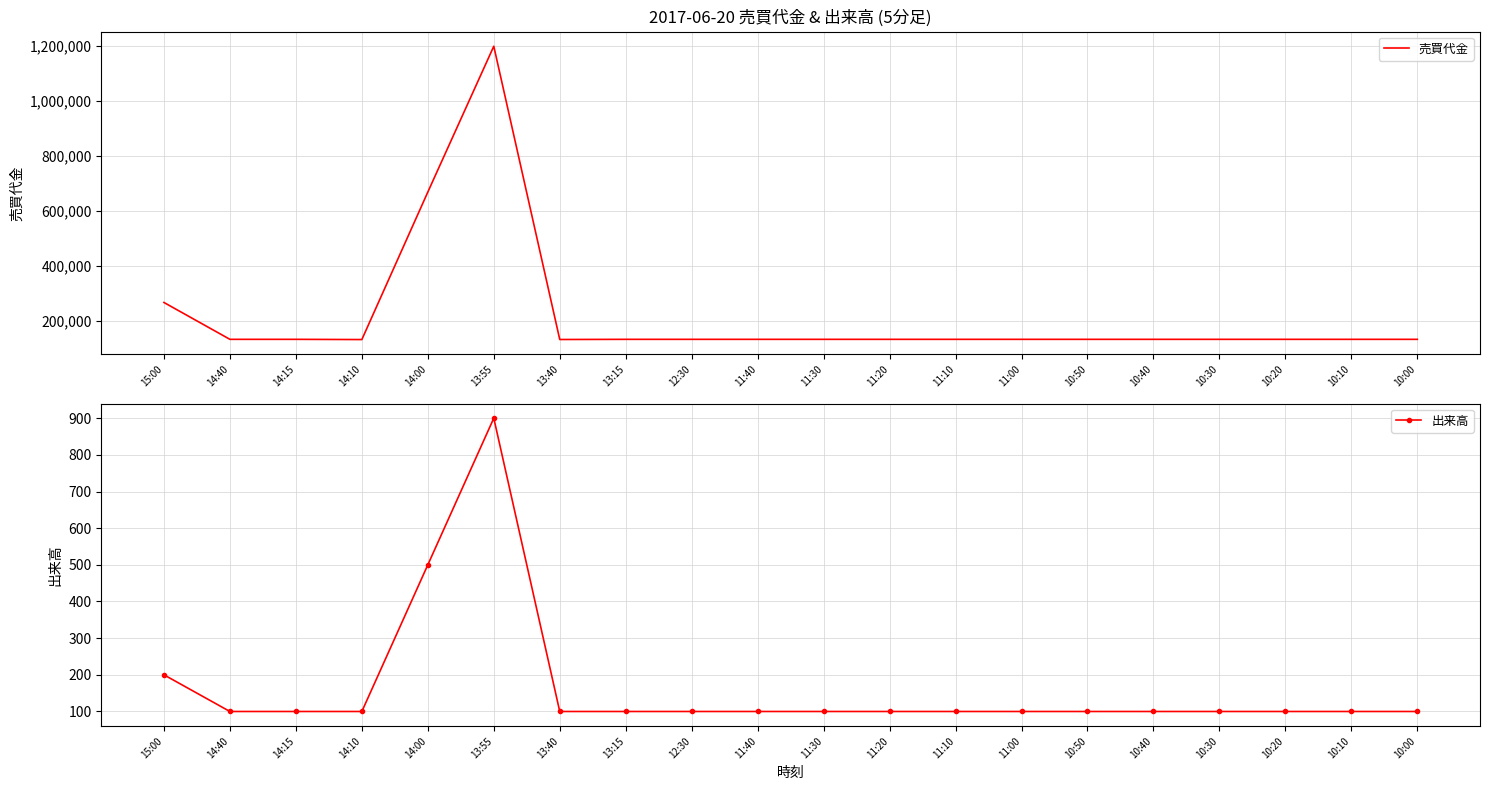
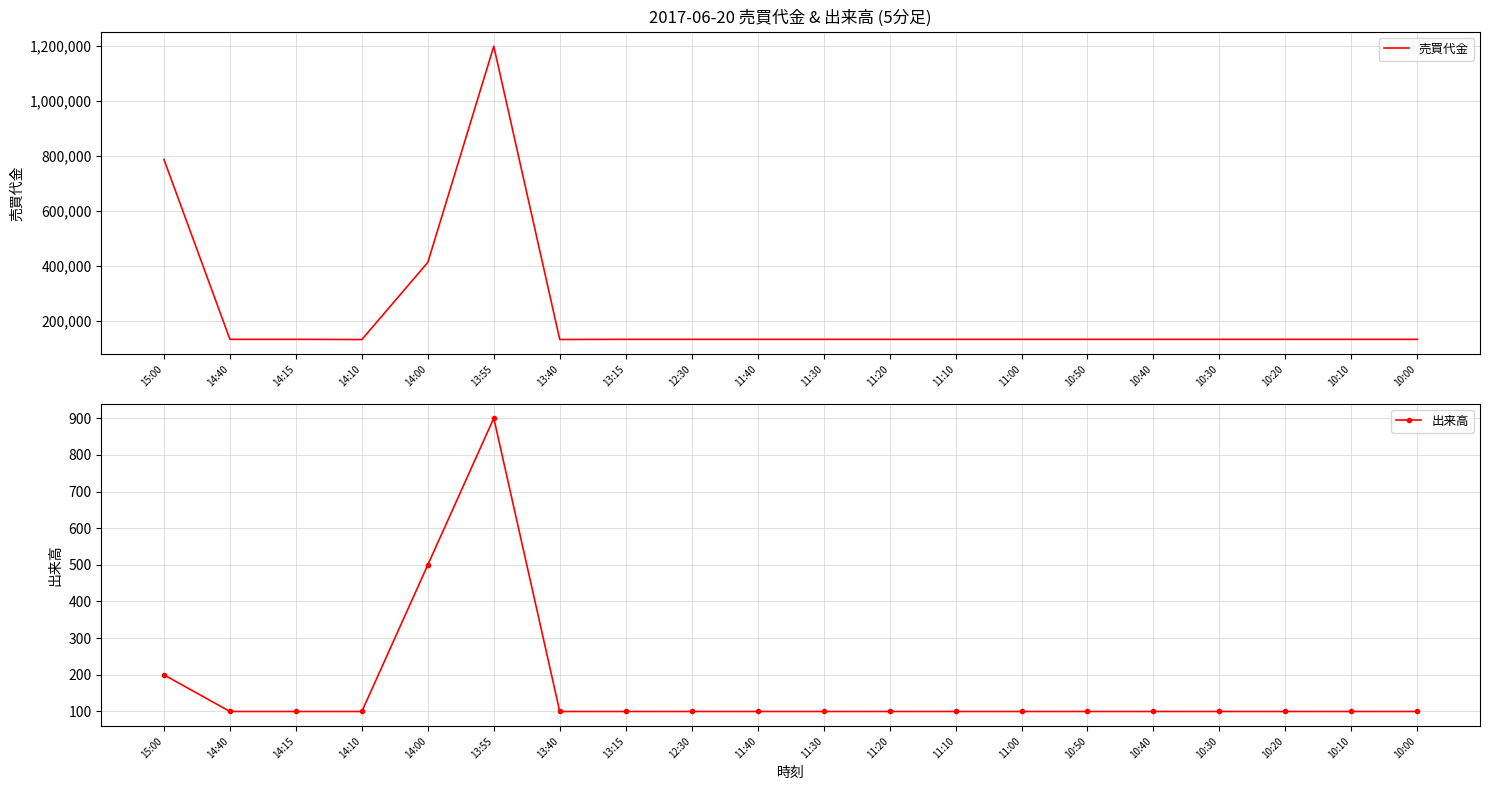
  {
    "2017-06-20 売買代金 & 出来高 (5分足)": {
-     "15:00": "270,000",
+     "15:00": "790,000",
      "14:40": "130,000",
      "14:15": "130,000",
      "14:10": "130,000",
-     "14:00": "670,000",
+     "14:00": "410,000",
      "13:55": "1,200,000",
      "13:40": "130,000",
      "13:15": "130,000",
      "12:30": "130,000",
      "11:40": "130,000",
      "11:30": "130,000",
      "11:20": "130,000",
      "11:10": "130,000",
      "11:00": "130,000",
      "10:50": "130,000",
      "10:40": "130,000",
      "10:30": "130,000",
      "10:20": "130,000",
      "10:10": "130,000",
      "10:00": "130,000"
    }
  }
